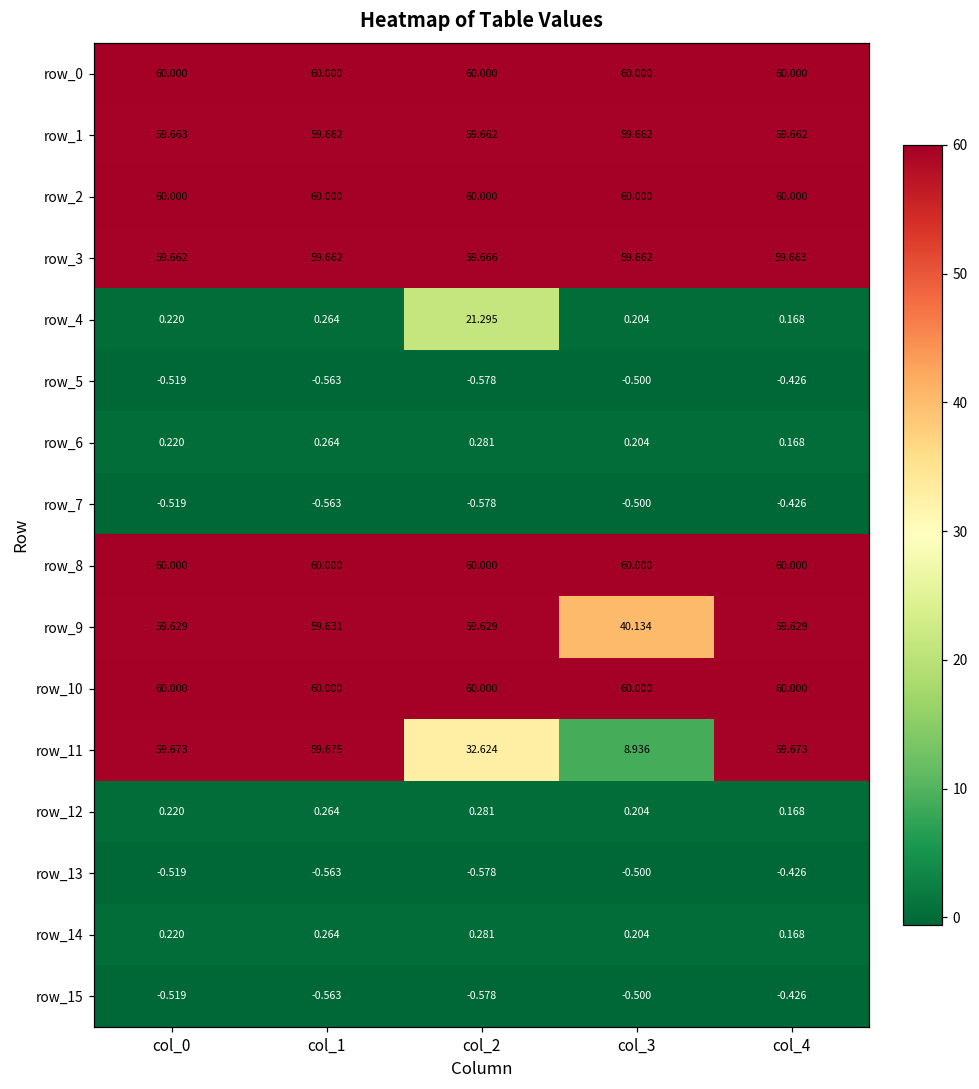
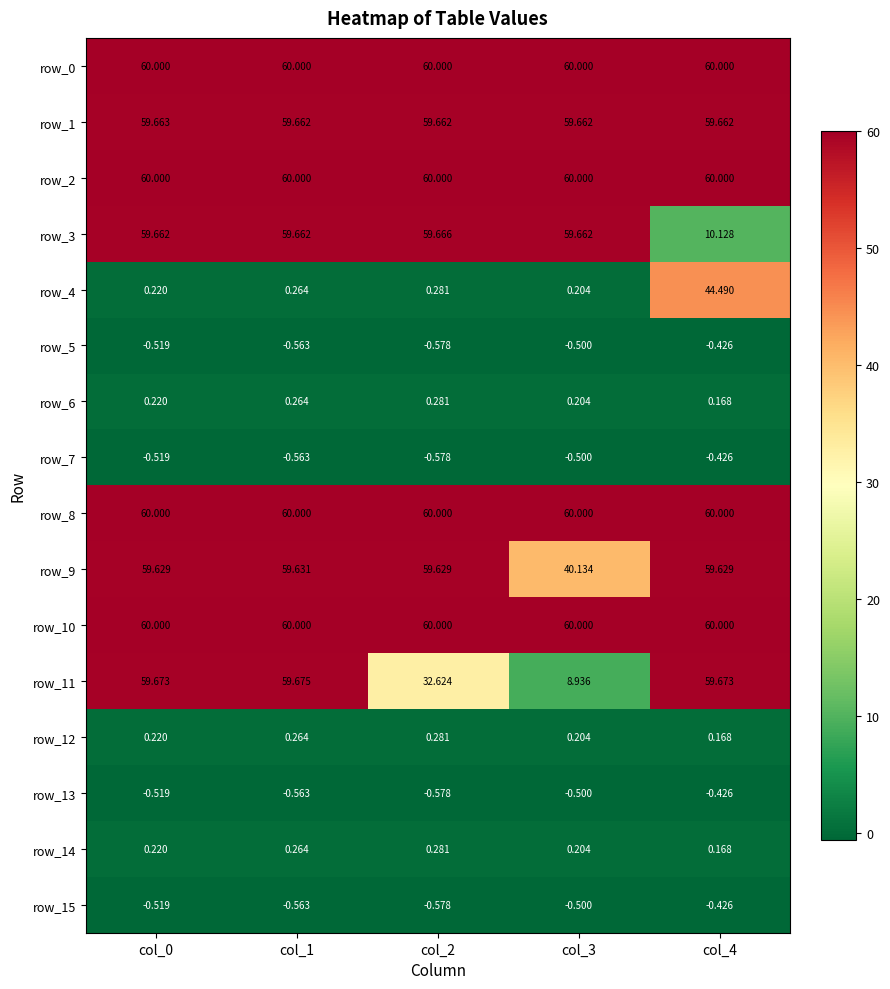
  {
    "row_0": {
      "col_0": 60.000,
      "col_1": 60.000,
      "col_2": 60.000,
      "col_3": 60.000,
      "col_4": 60.000
    },
    "row_1": {
      "col_0": 59.663,
      "col_1": 59.662,
      "col_2": 59.662,
      "col_3": 59.662,
      "col_4": 59.662
    },
    "row_2": {
      "col_0": 60.000,
      "col_1": 60.000,
      "col_2": 60.000,
      "col_3": 60.000,
      "col_4": 60.000
    },
    "row_3": {
      "col_0": 59.662,
      "col_1": 59.662,
      "col_2": 59.666,
      "col_3": 59.662,
-     "col_4": 59.663
+     "col_4": 10.128
    },
    "row_4": {
      "col_0": 0.220,
      "col_1": 0.264,
-     "col_2": 21.295,
+     "col_2": 0.281,
      "col_3": 0.204,
-     "col_4": 0.168
+     "col_4": 44.490
    },
    "row_5": {
      "col_0": -0.519,
      "col_1": -0.563,
      "col_2": -0.578,
      "col_3": -0.500,
      "col_4": -0.426
    },
    "row_6": {
      "col_0": 0.220,
      "col_1": 0.264,
      "col_2": 0.281,
      "col_3": 0.204,
      "col_4": 0.168
    },
    "row_7": {
      "col_0": -0.519,
      "col_1": -0.563,
      "col_2": -0.578,
      "col_3": -0.500,
      "col_4": -0.426
    },
    "row_8": {
      "col_0": 60.000,
      "col_1": 60.000,
      "col_2": 60.000,
      "col_3": 60.000,
      "col_4": 60.000
    },
    "row_9": {
      "col_0": 59.629,
      "col_1": 59.631,
      "col_2": 59.629,
      "col_3": 40.134,
      "col_4": 59.629
    },
    "row_10": {
      "col_0": 60.000,
      "col_1": 60.000,
      "col_2": 60.000,
      "col_3": 60.000,
      "col_4": 60.000
    },
    "row_11": {
      "col_0": 59.673,
      "col_1": 59.675,
      "col_2": 32.624,
      "col_3": 8.936,
      "col_4": 59.673
    },
    "row_12": {
      "col_0": 0.220,
      "col_1": 0.264,
      "col_2": 0.281,
      "col_3": 0.204,
      "col_4": 0.168
    },
    "row_13": {
      "col_0": -0.519,
      "col_1": -0.563,
      "col_2": -0.578,
      "col_3": -0.500,
      "col_4": -0.426
    },
    "row_14": {
      "col_0": 0.220,
      "col_1": 0.264,
      "col_2": 0.281,
      "col_3": 0.204,
      "col_4": 0.168
    },
    "row_15": {
      "col_0": -0.519,
      "col_1": -0.563,
      "col_2": -0.578,
      "col_3": -0.500,
      "col_4": -0.426
    }
  }
